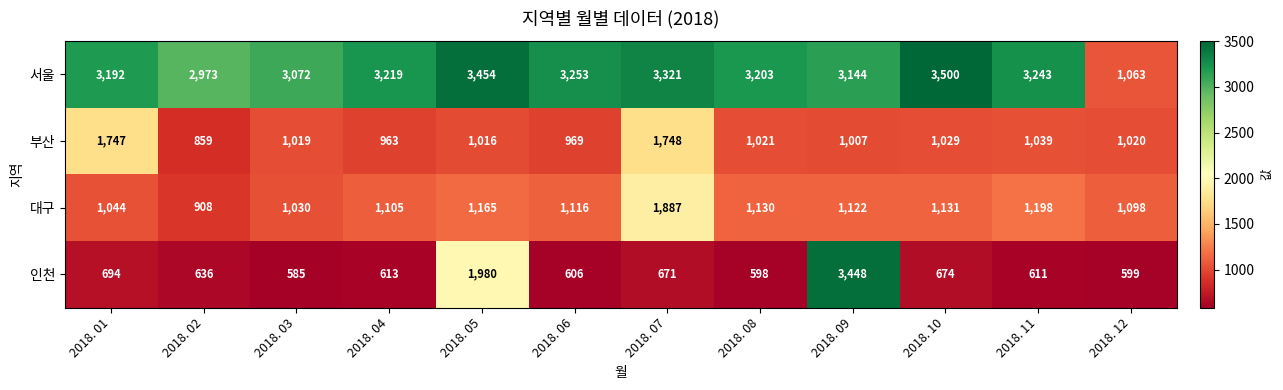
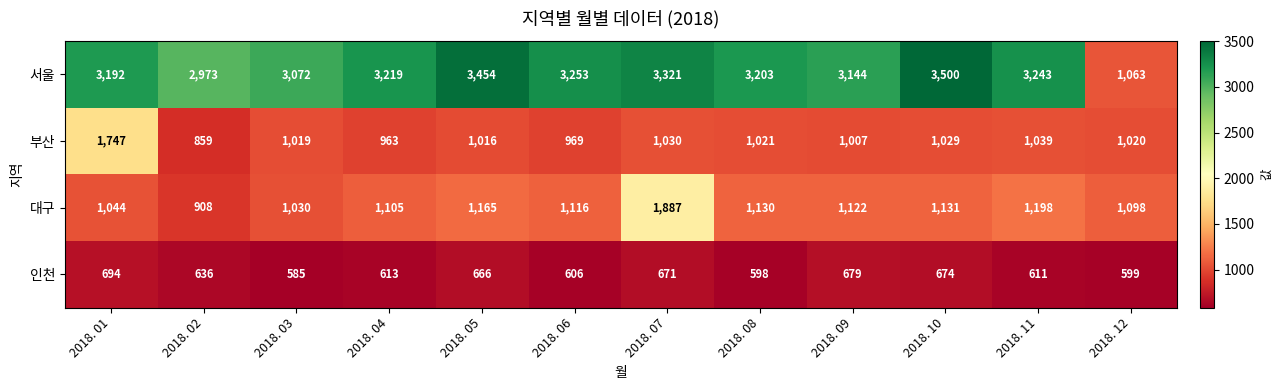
  {
    "서울": {
      "2018. 01": "3,192",
      "2018. 02": "2,973",
      "2018. 03": "3,072",
      "2018. 04": "3,219",
      "2018. 05": "3,454",
      "2018. 06": "3,253",
      "2018. 07": "3,321",
      "2018. 08": "3,203",
      "2018. 09": "3,144",
      "2018. 10": "3,500",
      "2018. 11": "3,243",
      "2018. 12": "1,063"
    },
    "부산": {
      "2018. 01": "1,747",
      "2018. 02": "859",
      "2018. 03": "1,019",
      "2018. 04": "963",
      "2018. 05": "1,016",
      "2018. 06": "969",
-     "2018. 07": "1,748",
+     "2018. 07": "1,030",
      "2018. 08": "1,021",
      "2018. 09": "1,007",
      "2018. 10": "1,029",
      "2018. 11": "1,039",
      "2018. 12": "1,020"
    },
    "대구": {
      "2018. 01": "1,044",
      "2018. 02": "908",
      "2018. 03": "1,030",
      "2018. 04": "1,105",
      "2018. 05": "1,165",
      "2018. 06": "1,116",
      "2018. 07": "1,887",
      "2018. 08": "1,130",
      "2018. 09": "1,122",
      "2018. 10": "1,131",
      "2018. 11": "1,198",
      "2018. 12": "1,098"
    },
    "인천": {
      "2018. 01": "694",
      "2018. 02": "636",
      "2018. 03": "585",
      "2018. 04": "613",
-     "2018. 05": "1,980",
+     "2018. 05": "666",
      "2018. 06": "606",
      "2018. 07": "671",
      "2018. 08": "598",
-     "2018. 09": "3,448",
+     "2018. 09": "679",
      "2018. 10": "674",
      "2018. 11": "611",
      "2018. 12": "599"
    }
  }
